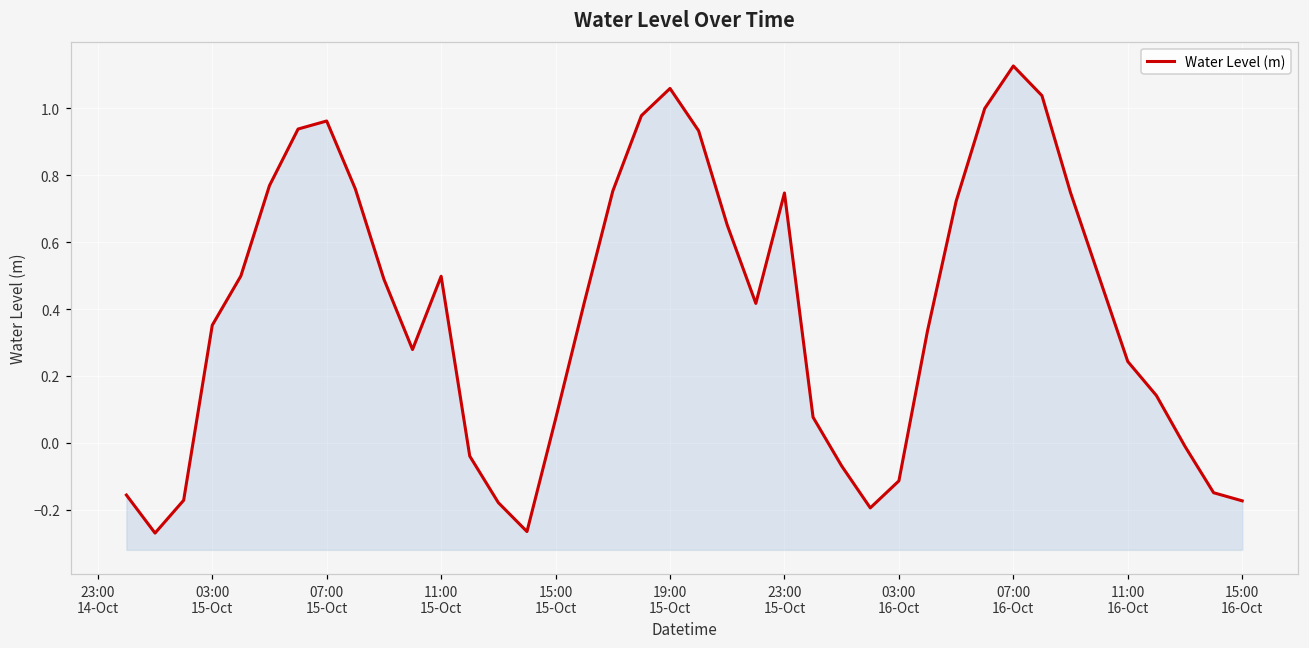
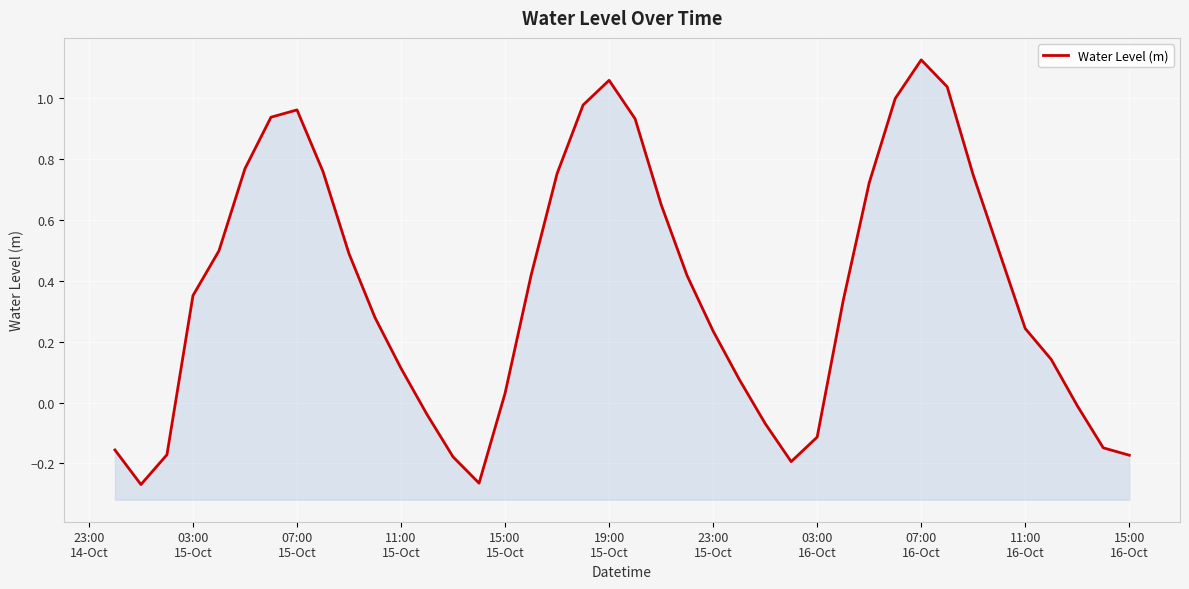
  {
    "03:00 15-Oct": 0.35,
    "07:00 15-Oct": 0.96,
-   "11:00 15-Oct": 0.50,
-   "15:00 15-Oct": 0.07,
+   "11:00 15-Oct": 0.11,
+   "15:00 15-Oct": 0.03,
    "19:00 15-Oct": 1.06,
-   "23:00 15-Oct": 0.75,
+   "23:00 15-Oct": 0.23,
    "03:00 16-Oct": -0.11,
    "07:00 16-Oct": 1.13,
    "11:00 16-Oct": 0.24,
    "15:00 16-Oct": -0.17
  }
